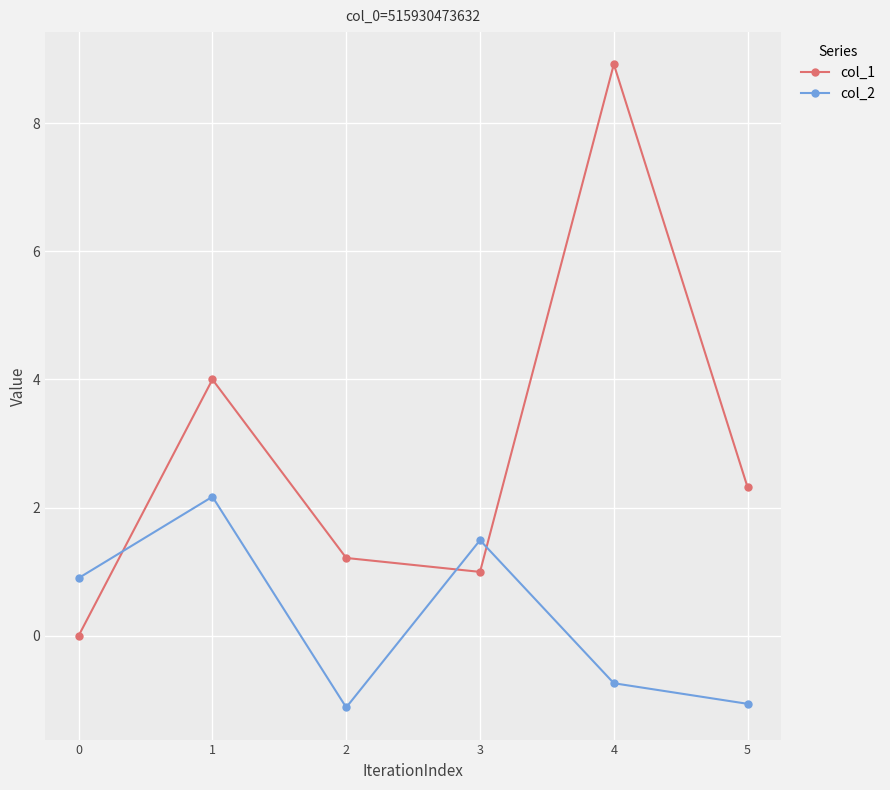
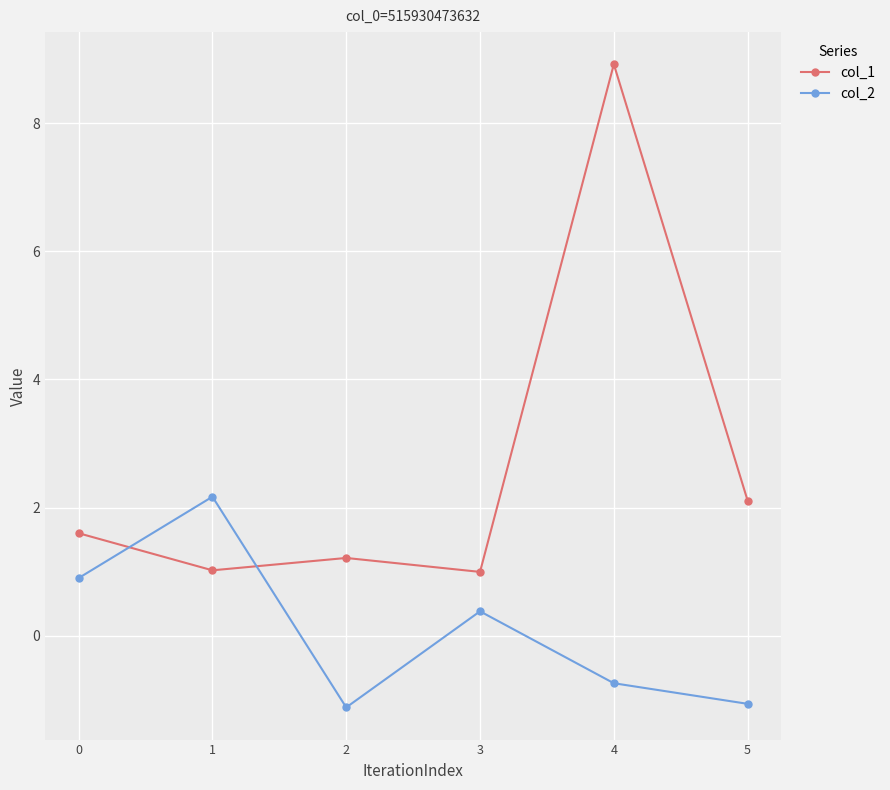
  {
    "col_1": {
-     "0": 0.0,
-     "1": 4.0,
+     "0": 1.6,
+     "1": 1.0,
      "2": 1.2,
      "3": 1.0,
      "4": 8.9,
-     "5": 2.3
+     "5": 2.1
    },
    "col_2": {
      "0": 0.9,
      "1": 2.2,
      "2": -1.1,
-     "3": 1.5,
+     "3": 0.4,
      "4": -0.7,
      "5": -1.1
    }
  }
